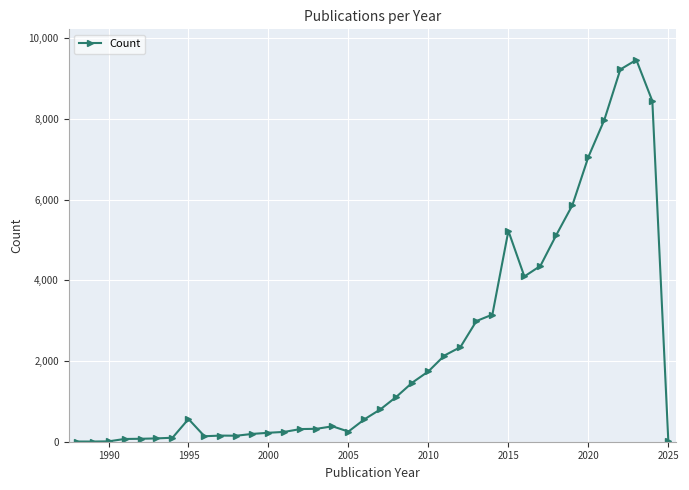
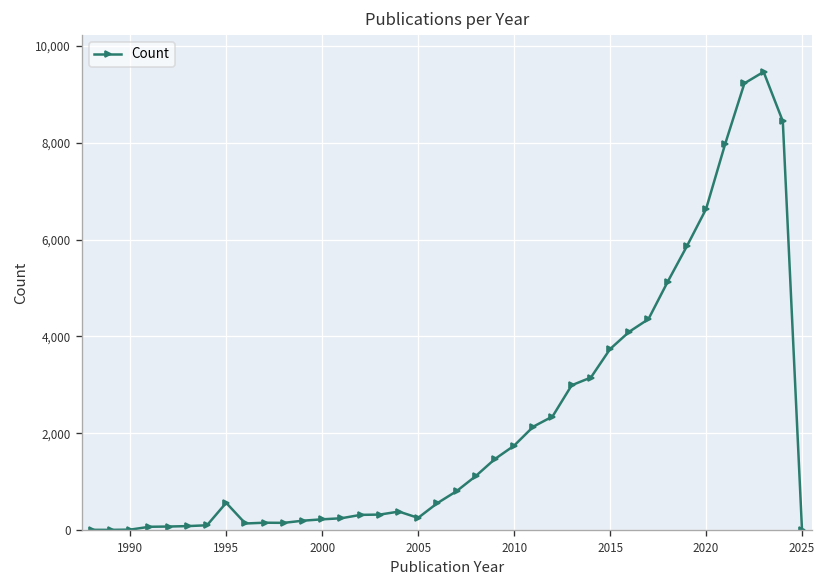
  {
    "1990": "0",
    "1995": "600",
    "2000": "200",
    "2005": "300",
    "2010": "1,700",
-   "2015": "5,200",
-   "2020": "7,100",
+   "2015": "3,700",
+   "2020": "6,600",
    "2025": "0"
  }
